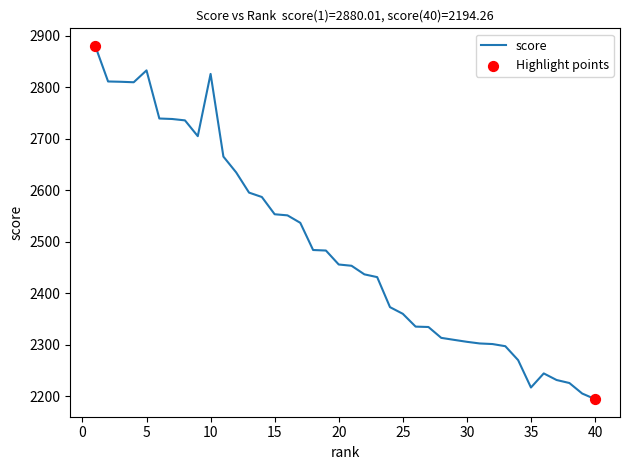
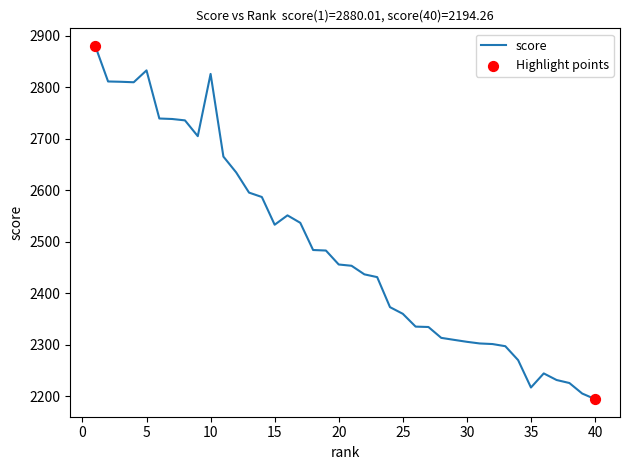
  {
    "score": {
      "5": 2830,
      "10": 2830,
-     "15": 2550,
+     "15": 2530,
      "20": 2460,
      "25": 2360,
      "30": 2310,
      "35": 2220
    }
  }
